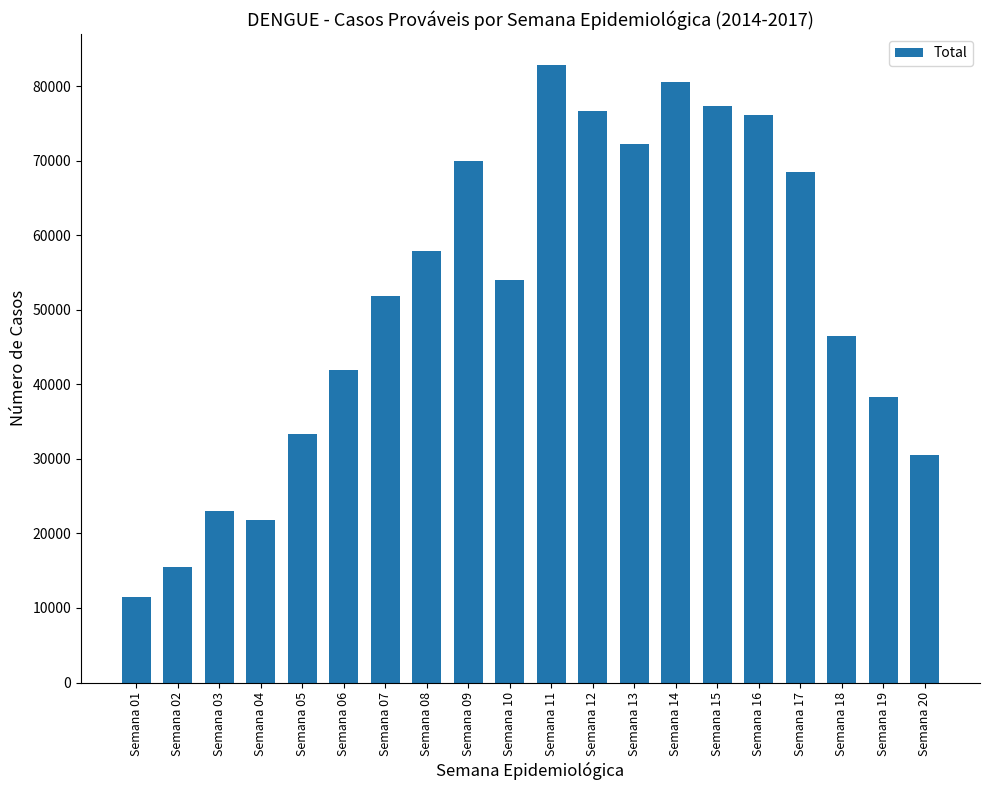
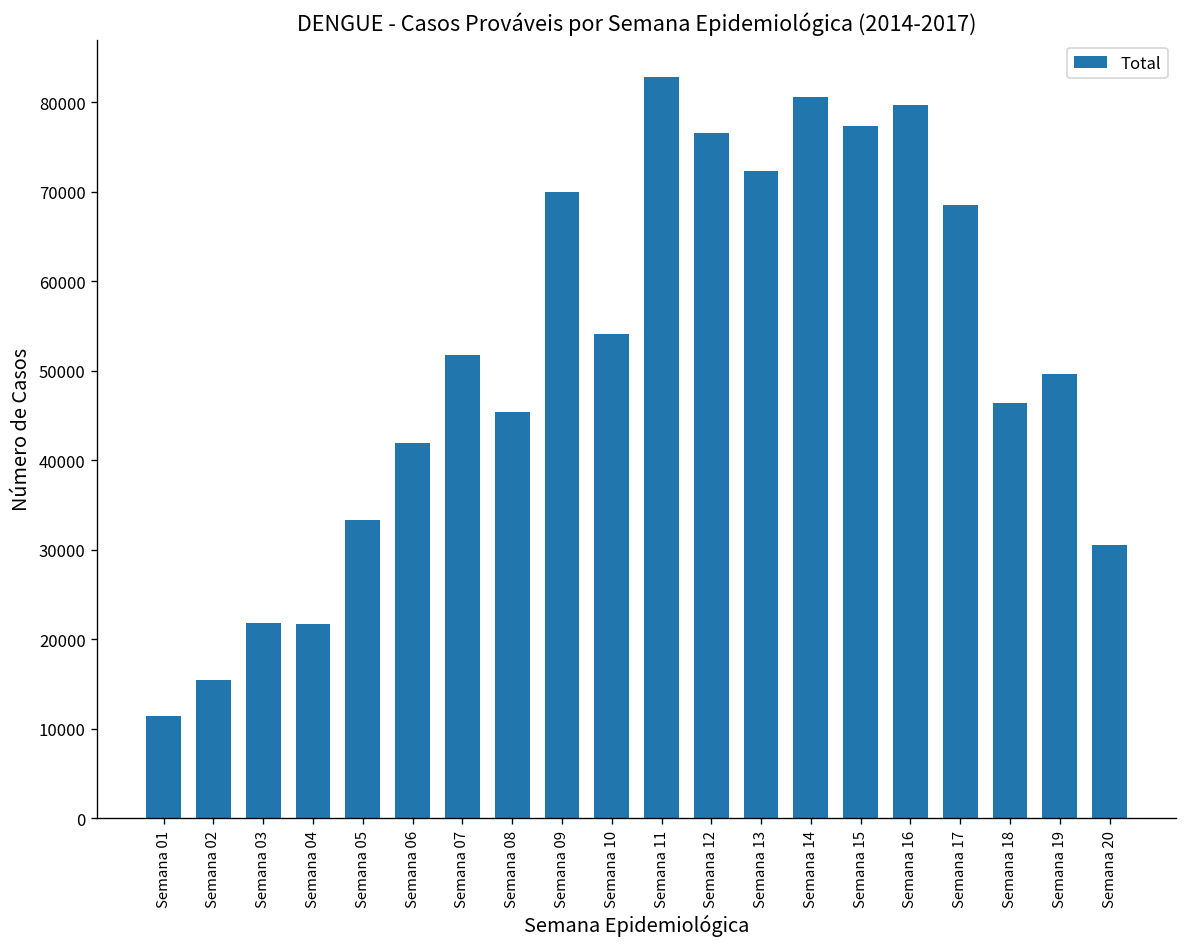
  {
    "Semana 01": 11000,
    "Semana 02": 15000,
-   "Semana 03": 23000,
+   "Semana 03": 22000,
    "Semana 04": 22000,
    "Semana 05": 33000,
    "Semana 06": 42000,
    "Semana 07": 52000,
-   "Semana 08": 58000,
+   "Semana 08": 45000,
    "Semana 09": 70000,
    "Semana 10": 54000,
    "Semana 11": 83000,
    "Semana 12": 77000,
    "Semana 13": 72000,
    "Semana 14": 81000,
    "Semana 15": 77000,
-   "Semana 16": 76000,
+   "Semana 16": 80000,
    "Semana 17": 69000,
    "Semana 18": 46000,
-   "Semana 19": 38000,
+   "Semana 19": 50000,
    "Semana 20": 30000
  }
